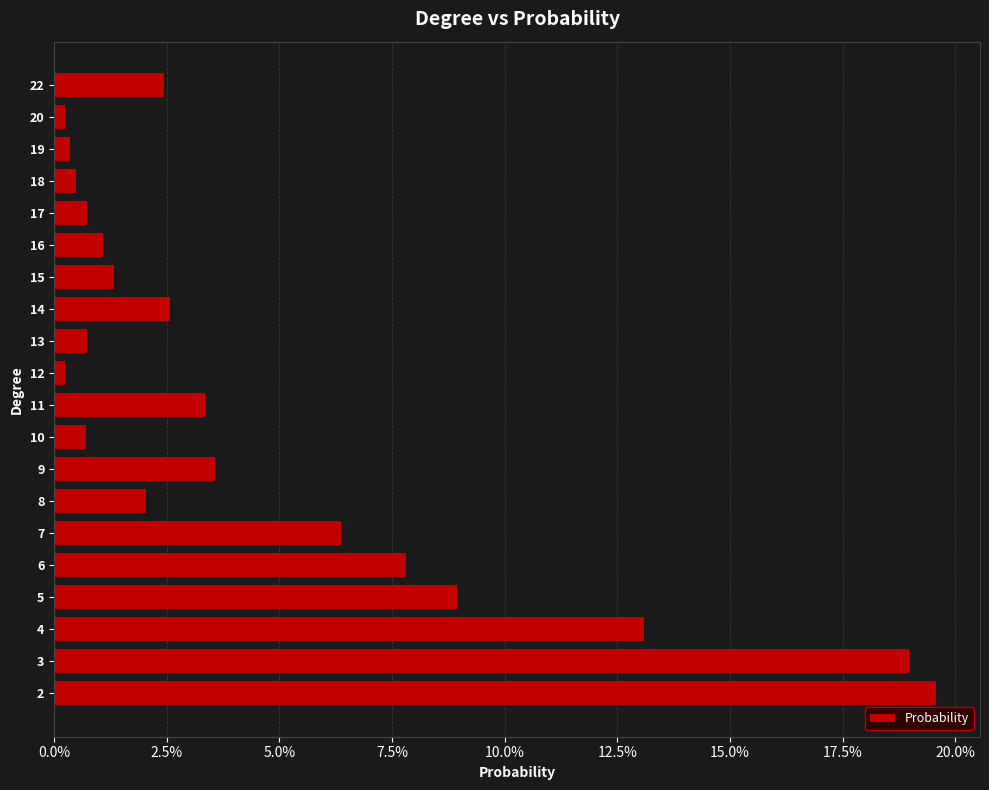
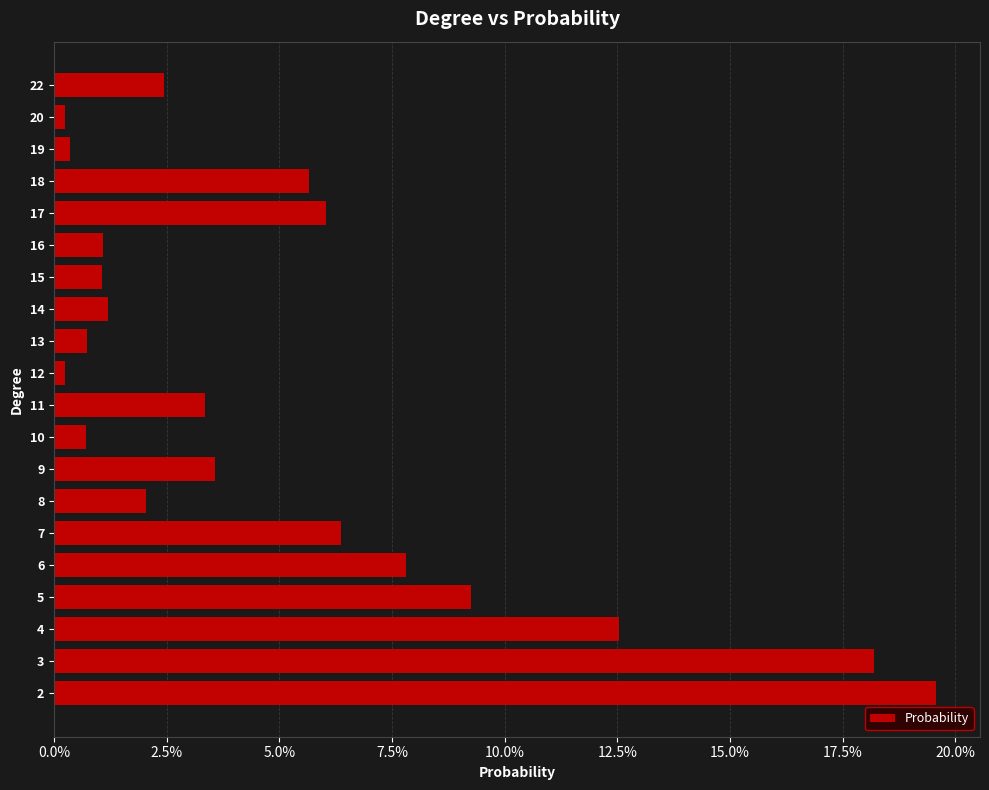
  {
    "22": "2.4%",
    "20": "0.2%",
    "19": "0.4%",
-   "18": "0.5%",
-   "17": "0.7%",
+   "18": "5.6%",
+   "17": "6.0%",
    "16": "1.1%",
-   "15": "1.3%",
-   "14": "2.6%",
+   "15": "1.1%",
+   "14": "1.2%",
    "13": "0.7%",
    "12": "0.2%",
    "11": "3.3%",
    "10": "0.7%",
    "9": "3.6%",
    "8": "2.0%",
    "7": "6.4%",
    "6": "7.8%",
-   "5": "8.9%",
-   "4": "13.1%",
-   "3": "19.0%",
+   "5": "9.2%",
+   "4": "12.5%",
+   "3": "18.2%",
    "2": "19.6%"
  }
